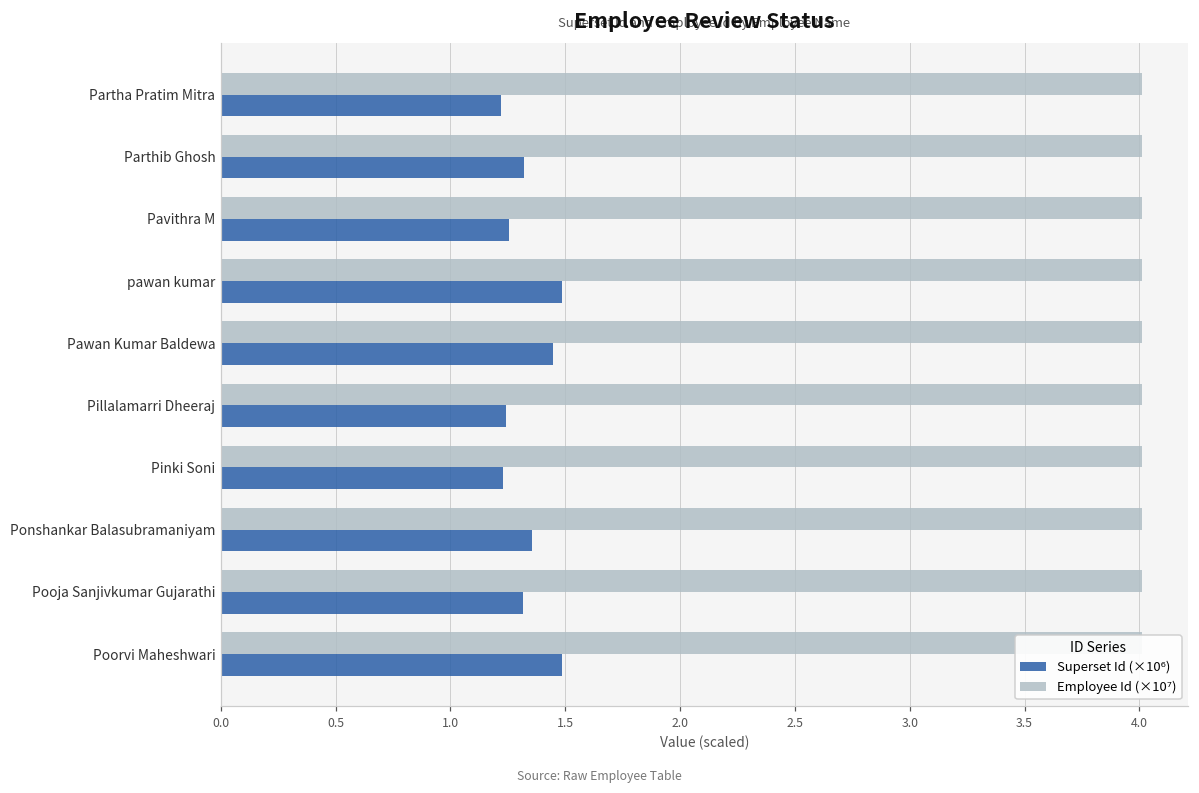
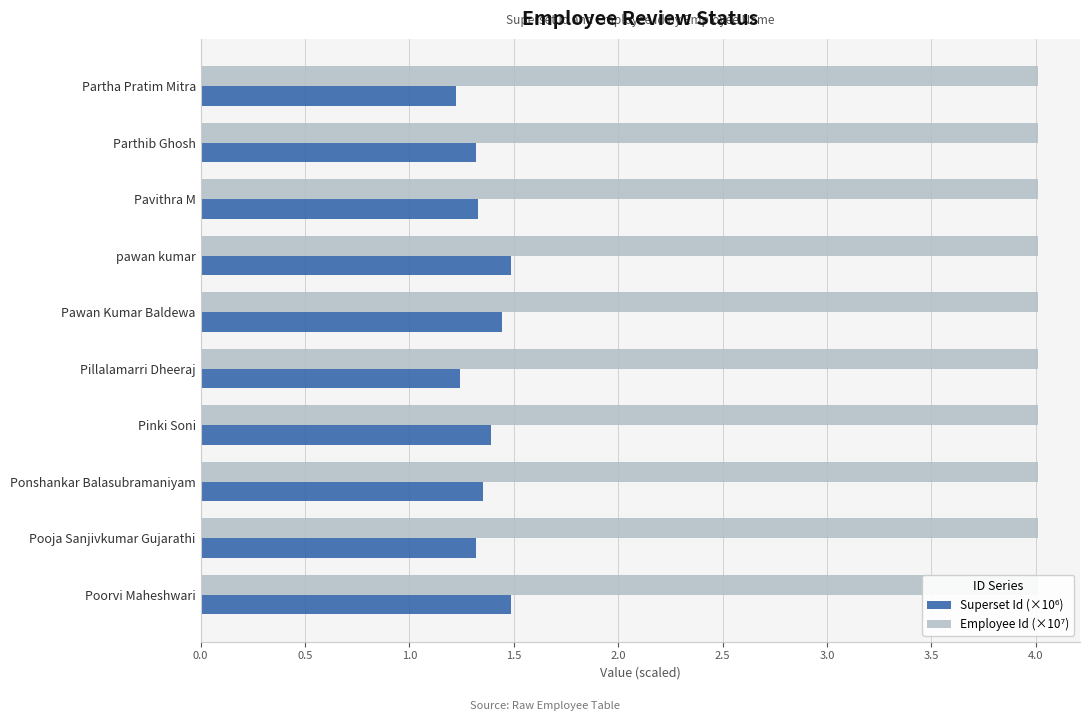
  {
    "Superset Id (×10⁶)": {
      "Partha Pratim Mitra": 1.22,
      "Parthib Ghosh": 1.32,
-     "Pavithra M": 1.26,
+     "Pavithra M": 1.33,
      "pawan kumar": 1.49,
      "Pawan Kumar Baldewa": 1.44,
      "Pillalamarri Dheeraj": 1.24,
-     "Pinki Soni": 1.23,
+     "Pinki Soni": 1.39,
      "Ponshankar Balasubramaniyam": 1.35,
      "Pooja Sanjivkumar Gujarathi": 1.32,
      "Poorvi Maheshwari": 1.49
    },
    "Employee Id (×10⁷)": {
      "Partha Pratim Mitra": 4.01,
      "Parthib Ghosh": 4.01,
      "Pavithra M": 4.01,
      "pawan kumar": 4.01,
      "Pawan Kumar Baldewa": 4.01,
      "Pillalamarri Dheeraj": 4.01,
      "Pinki Soni": 4.01,
      "Ponshankar Balasubramaniyam": 4.01,
      "Pooja Sanjivkumar Gujarathi": 4.01
    }
  }
